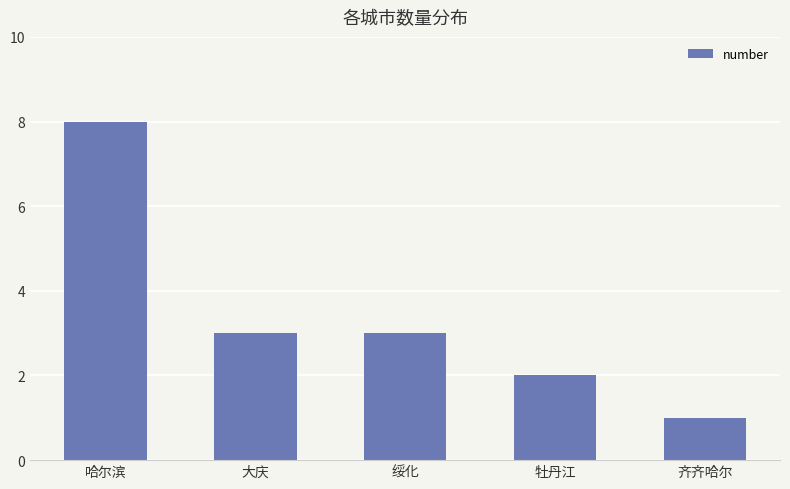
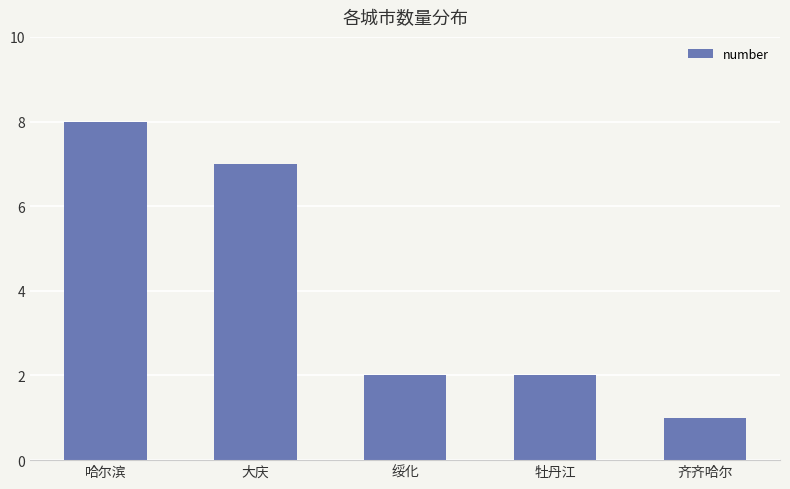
  {
    "哈尔滨": 8,
-   "大庆": 3,
-   "绥化": 3,
+   "大庆": 7,
+   "绥化": 2,
    "牡丹江": 2,
    "齐齐哈尔": 1
  }
